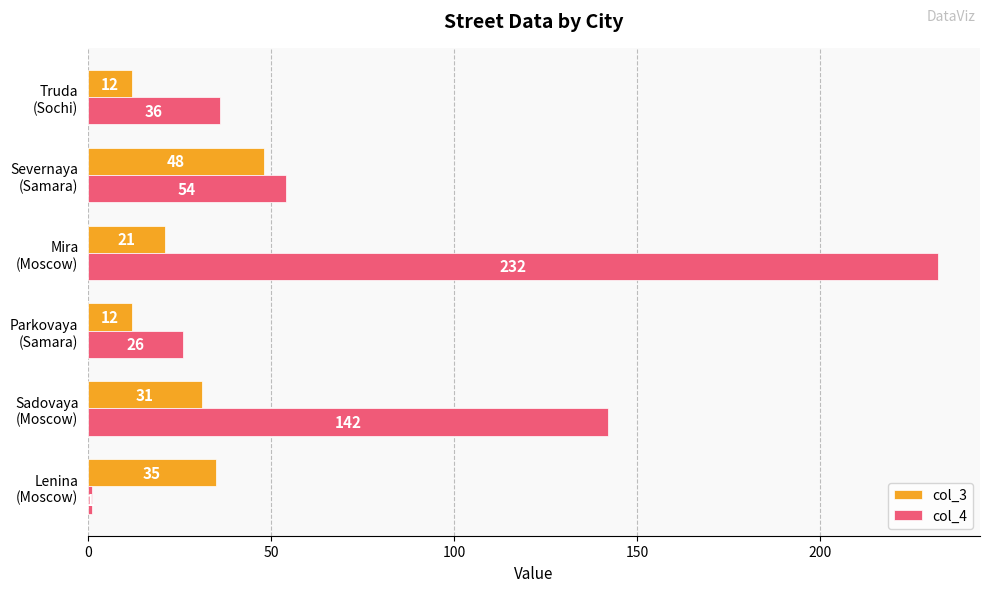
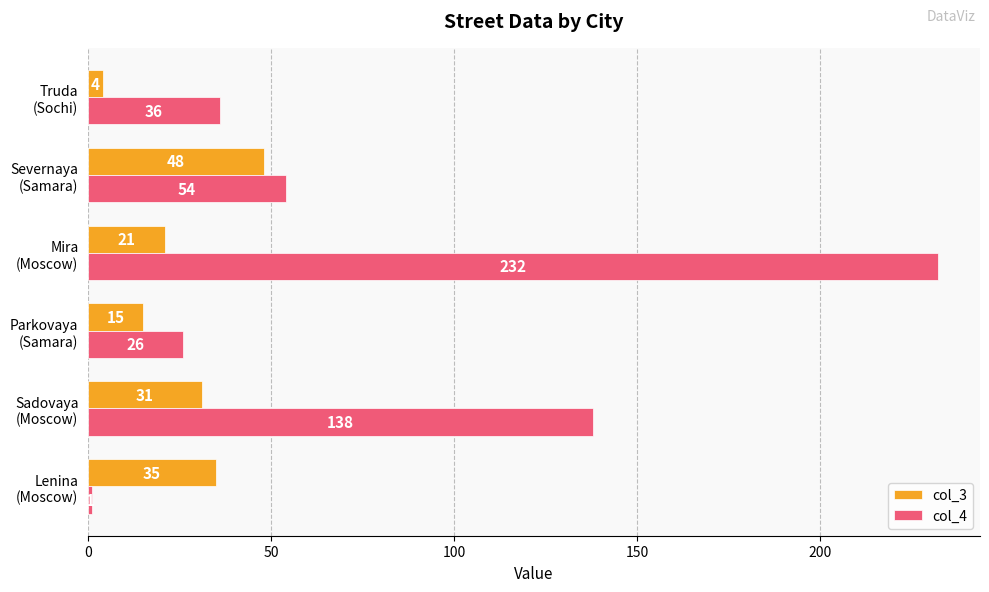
  {
    "col_3": {
-     "Truda (Sochi)": 12,
+     "Truda (Sochi)": 4,
      "Severnaya (Samara)": 48,
      "Mira (Moscow)": 21,
-     "Parkovaya (Samara)": 12,
+     "Parkovaya (Samara)": 15,
      "Sadovaya (Moscow)": 31,
      "Lenina (Moscow)": 35
    },
    "col_4": {
      "Truda (Sochi)": 36,
      "Severnaya (Samara)": 54,
      "Mira (Moscow)": 232,
      "Parkovaya (Samara)": 26,
-     "Sadovaya (Moscow)": 142
+     "Sadovaya (Moscow)": 138
    }
  }
